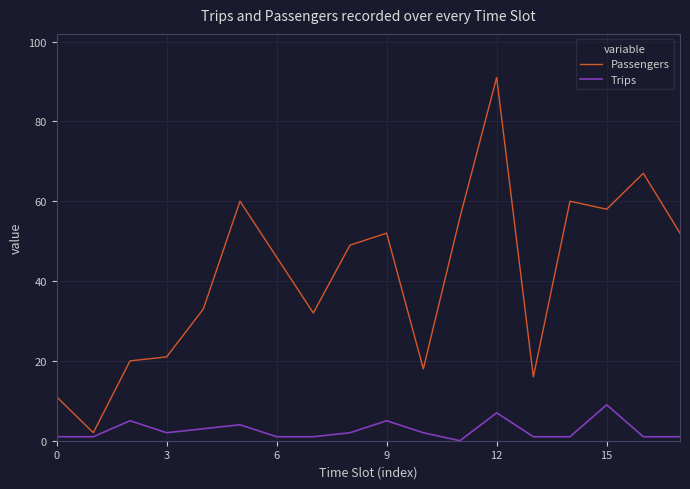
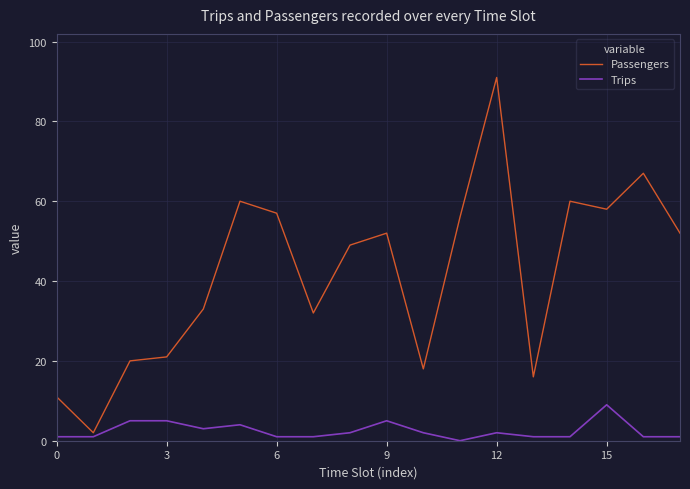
  {
    "Passengers": {
      "0": 11,
      "3": 21,
-     "6": 46,
+     "6": 57,
      "9": 52,
      "12": 91,
      "15": 58
    },
    "Trips": {
      "0": 1,
-     "3": 2,
+     "3": 5,
      "6": 1,
      "9": 5,
-     "12": 7,
+     "12": 2,
      "15": 9
    }
  }
